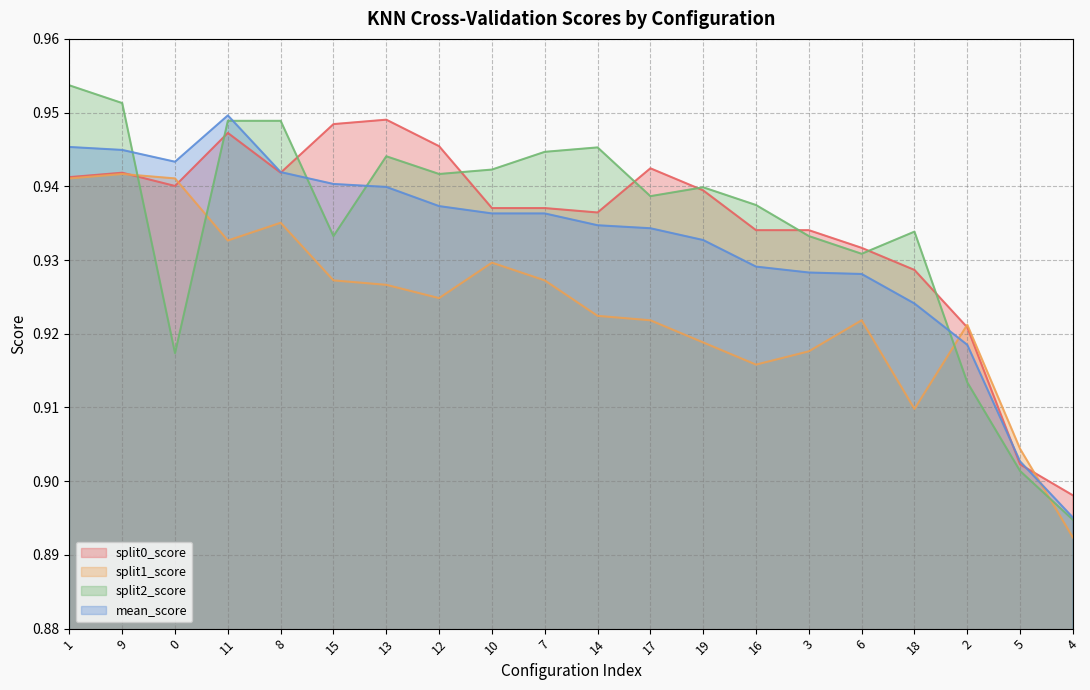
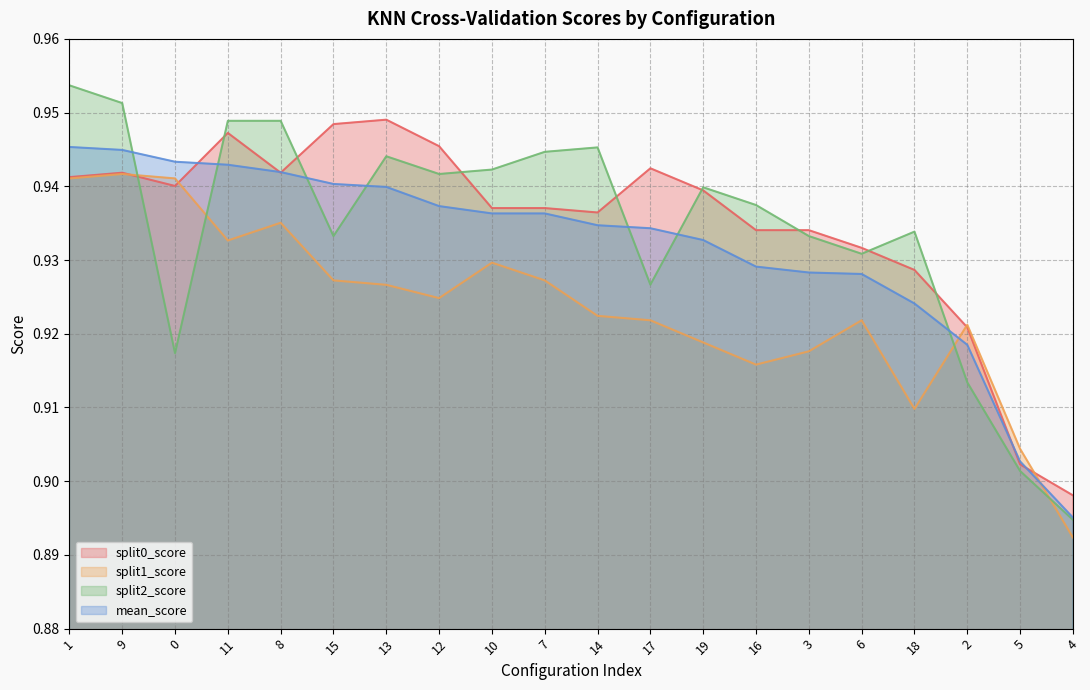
  {
    "split2_score": {
      "1": 0.954,
      "9": 0.951,
      "0": 0.917,
      "11": 0.949,
      "8": 0.949,
      "15": 0.933,
      "13": 0.944,
      "12": 0.942,
      "10": 0.942,
      "7": 0.945,
      "14": 0.945,
-     "17": 0.939,
+     "17": 0.927,
      "19": 0.940,
      "16": 0.937,
      "3": 0.933,
      "6": 0.931,
      "18": 0.934,
      "2": 0.913,
      "5": 0.901
    },
    "mean_score": {
      "1": 0.945,
      "9": 0.945,
      "0": 0.943,
-     "11": 0.950,
+     "11": 0.943,
      "15": 0.940,
      "13": 0.940,
      "12": 0.937,
      "10": 0.936,
      "7": 0.936,
      "14": 0.935,
      "17": 0.934,
      "19": 0.933,
      "16": 0.929,
      "3": 0.928,
      "6": 0.928,
      "18": 0.924,
      "2": 0.918,
      "5": 0.903
    }
  }
